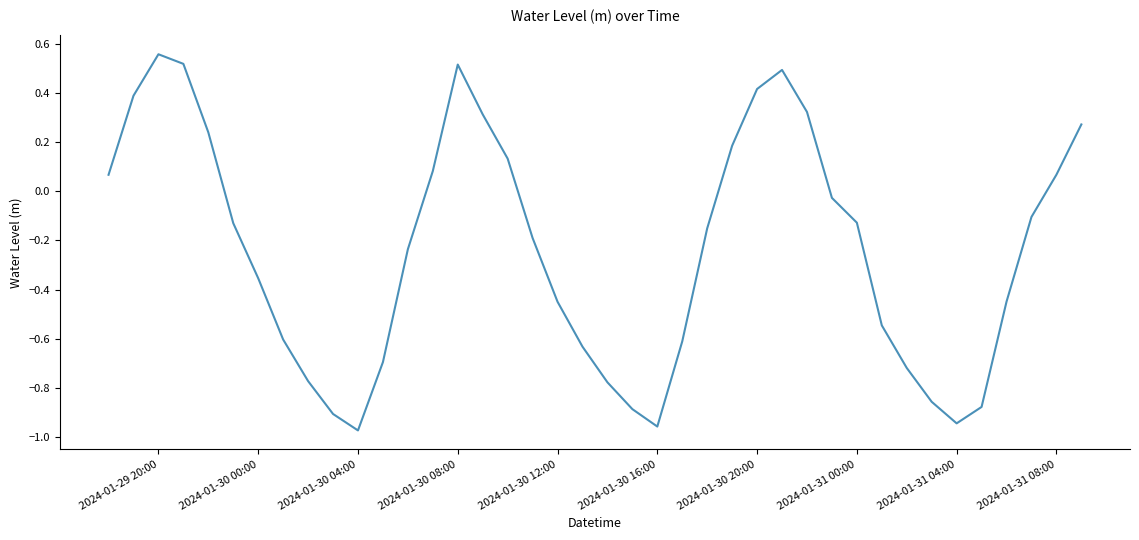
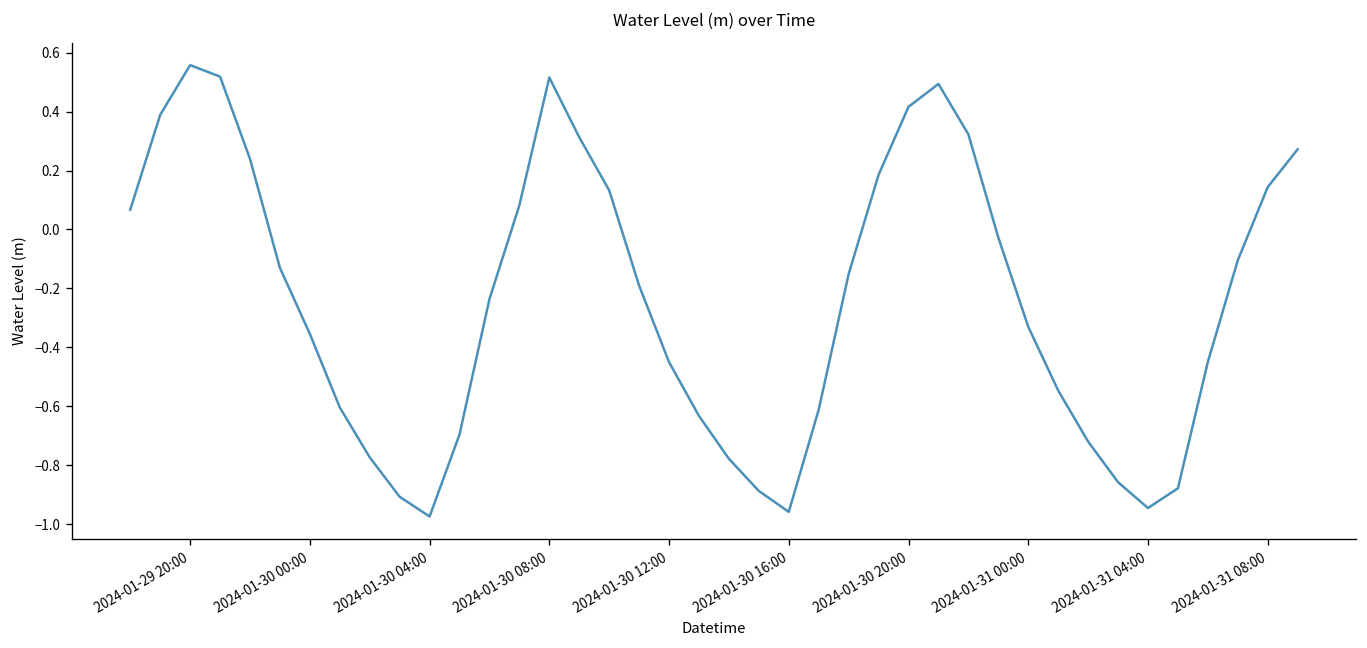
  {
    "2024-01-29 20:00": 0.56,
    "2024-01-30 00:00": -0.35,
    "2024-01-30 04:00": -0.97,
    "2024-01-30 08:00": 0.52,
    "2024-01-30 12:00": -0.45,
    "2024-01-30 16:00": -0.96,
    "2024-01-30 20:00": 0.42,
-   "2024-01-31 00:00": -0.13,
+   "2024-01-31 00:00": -0.33,
    "2024-01-31 04:00": -0.94,
-   "2024-01-31 08:00": 0.07
+   "2024-01-31 08:00": 0.14
  }
